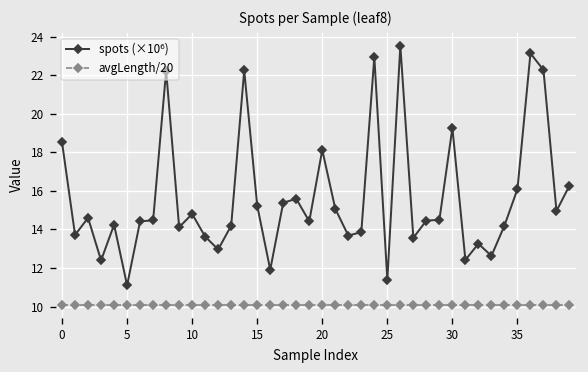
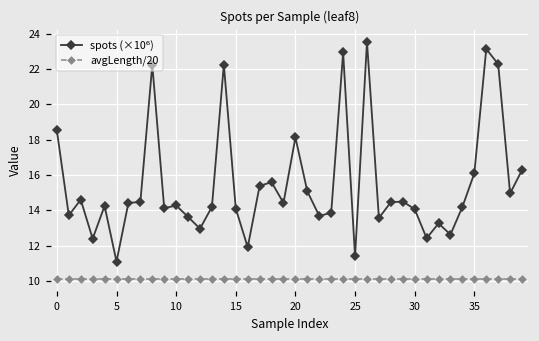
  {
    "spots (×10⁶)": {
      "0": 18.5,
      "5": 11.1,
-     "10": 14.8,
-     "15": 15.2,
+     "10": 14.3,
+     "15": 14.1,
      "20": 18.1,
      "25": 11.4,
-     "30": 19.3,
+     "30": 14.1,
      "35": 16.1
    },
    "avgLength/20": {
      "0": 10.1,
      "5": 10.1,
      "10": 10.1,
      "15": 10.1,
      "20": 10.1,
      "25": 10.1,
      "30": 10.1,
      "35": 10.1
    }
  }
